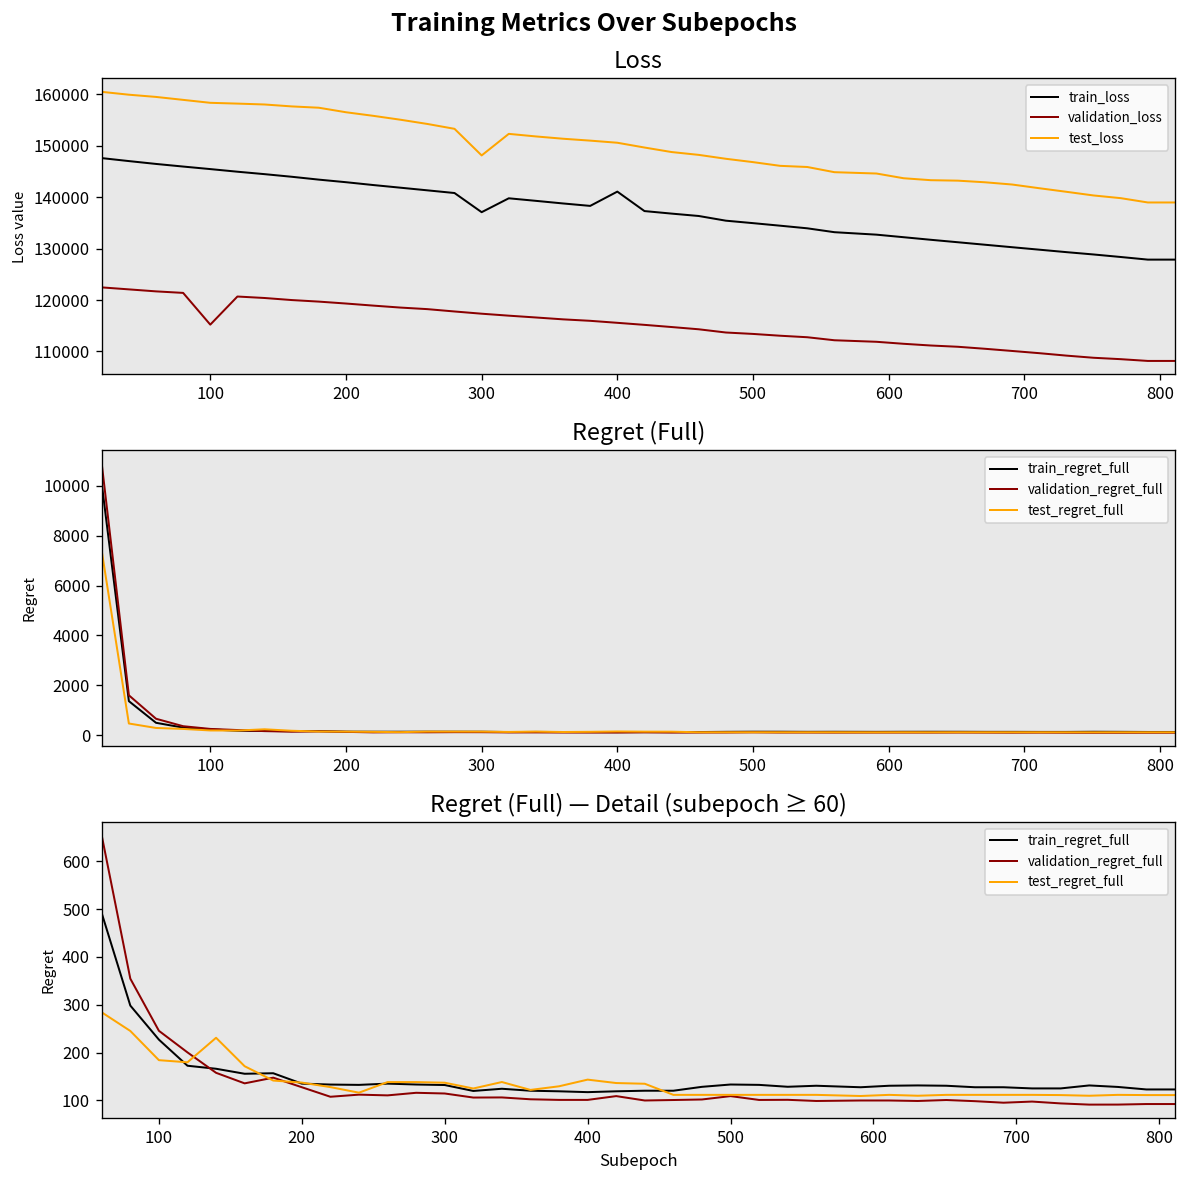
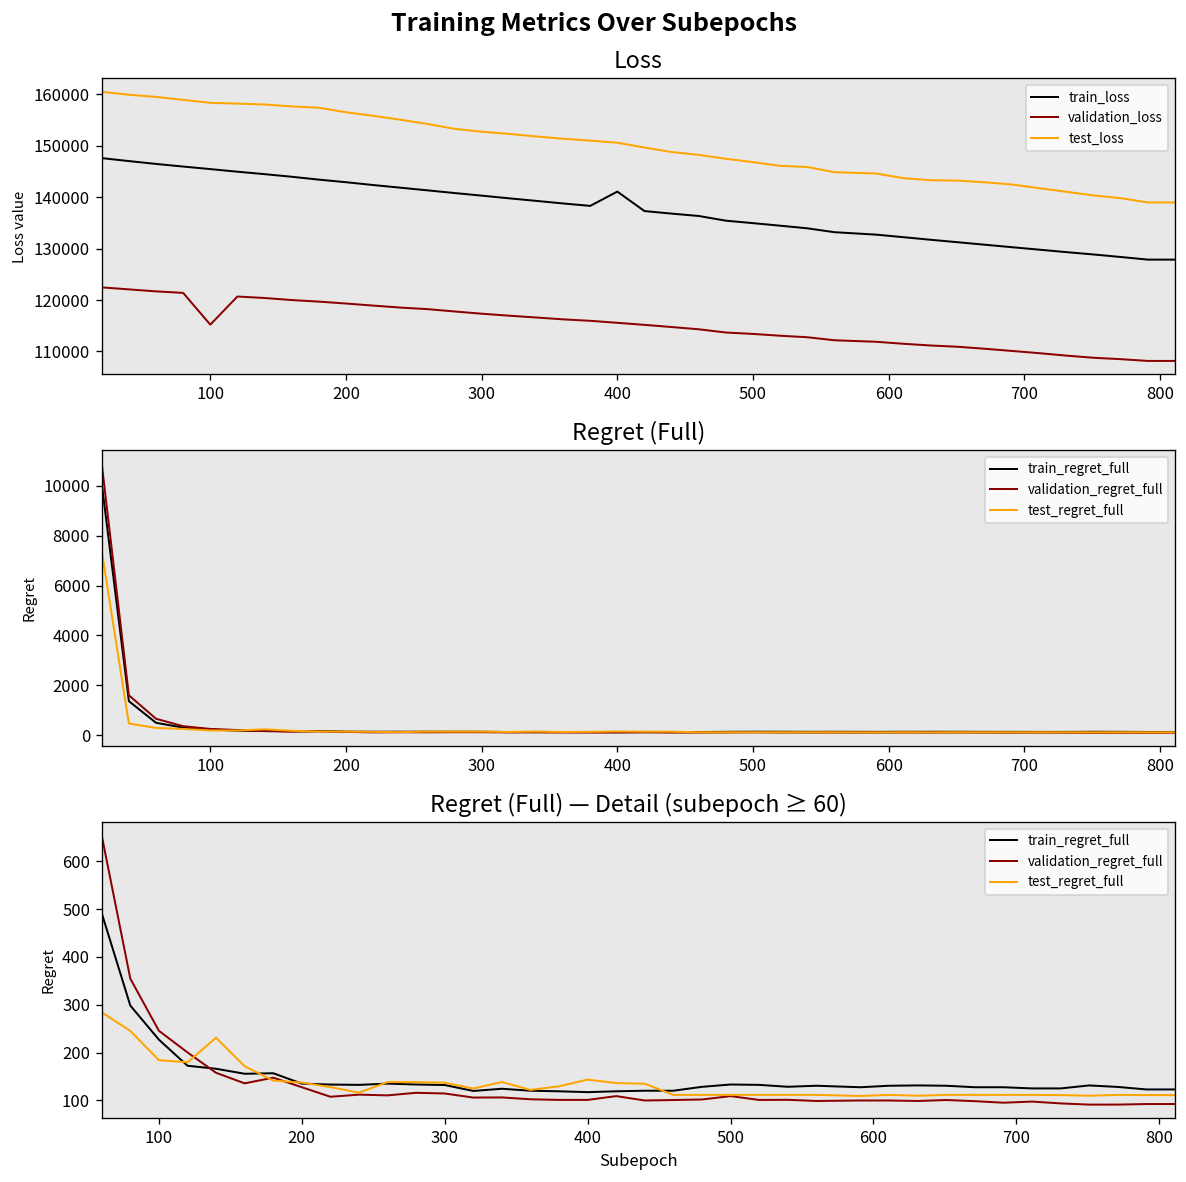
  {
    "Loss": {
      "train_loss": {
        "100": 145000,
        "200": 143000,
-       "300": 137000,
+       "300": 140000,
        "400": 141000,
        "500": 135000
      },
      "validation_loss": {
        "100": 115000,
        "200": 119000,
        "300": 117000,
        "400": 116000,
        "500": 113000
      },
      "test_loss": {
        "100": 158000,
        "200": 157000,
-       "300": 148000,
+       "300": 153000,
        "400": 151000,
        "500": 147000
      }
    },
    "Regret (Full) — Detail (subepoch ≥ 60)": {
      "train_regret_full": {
        "100": 230,
        "400": 120,
        "500": 130
      },
      "validation_regret_full": {
        "100": 250,
        "200": 130,
        "300": 110,
        "400": 100
      },
      "test_regret_full": {
        "100": 180,
        "400": 140
      }
    }
  }
